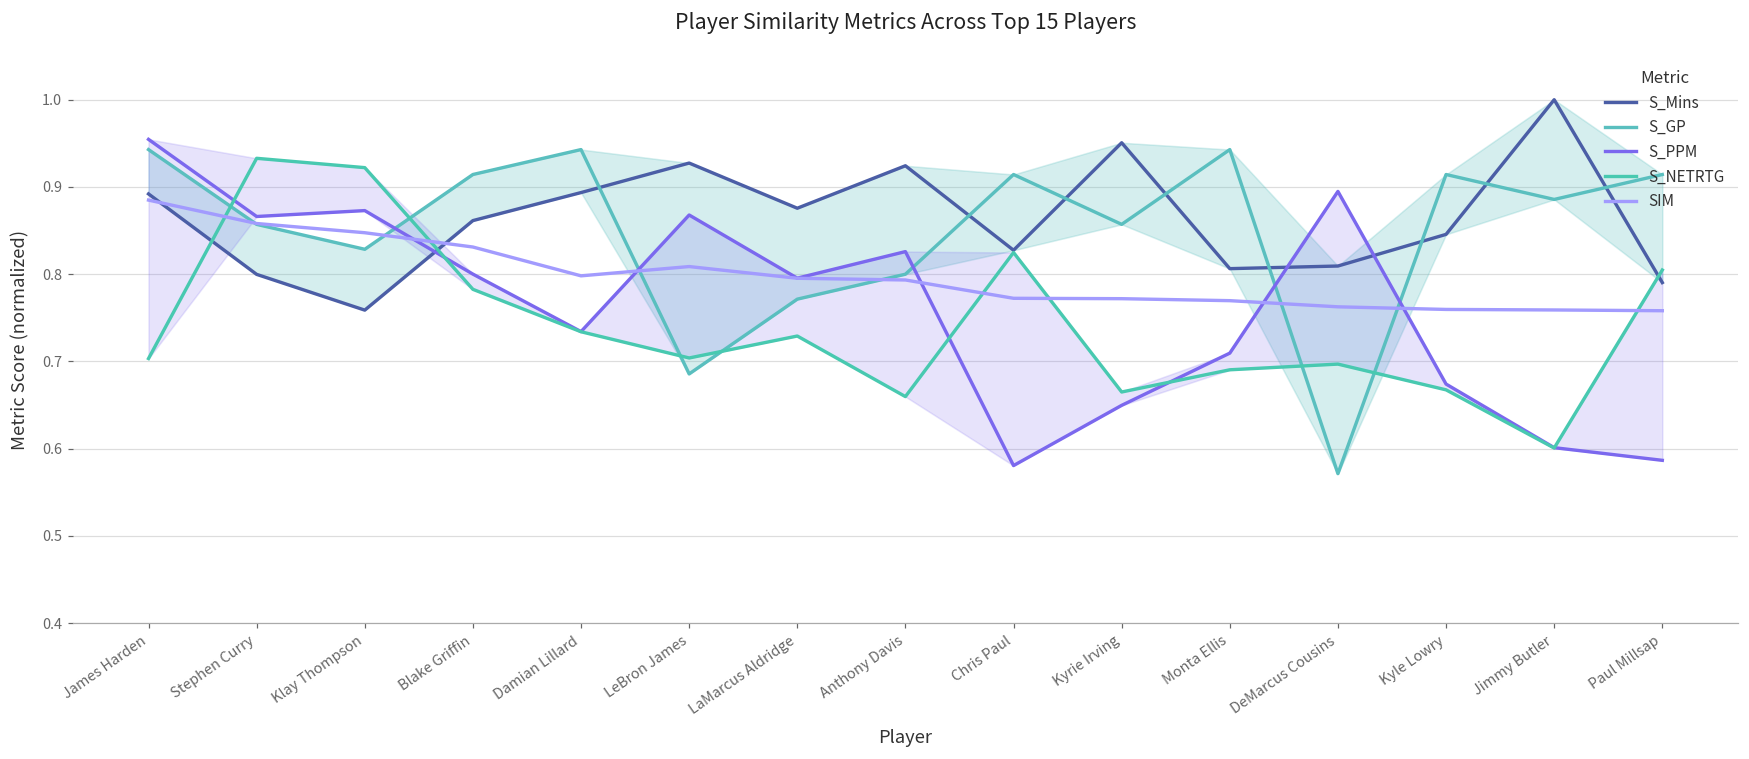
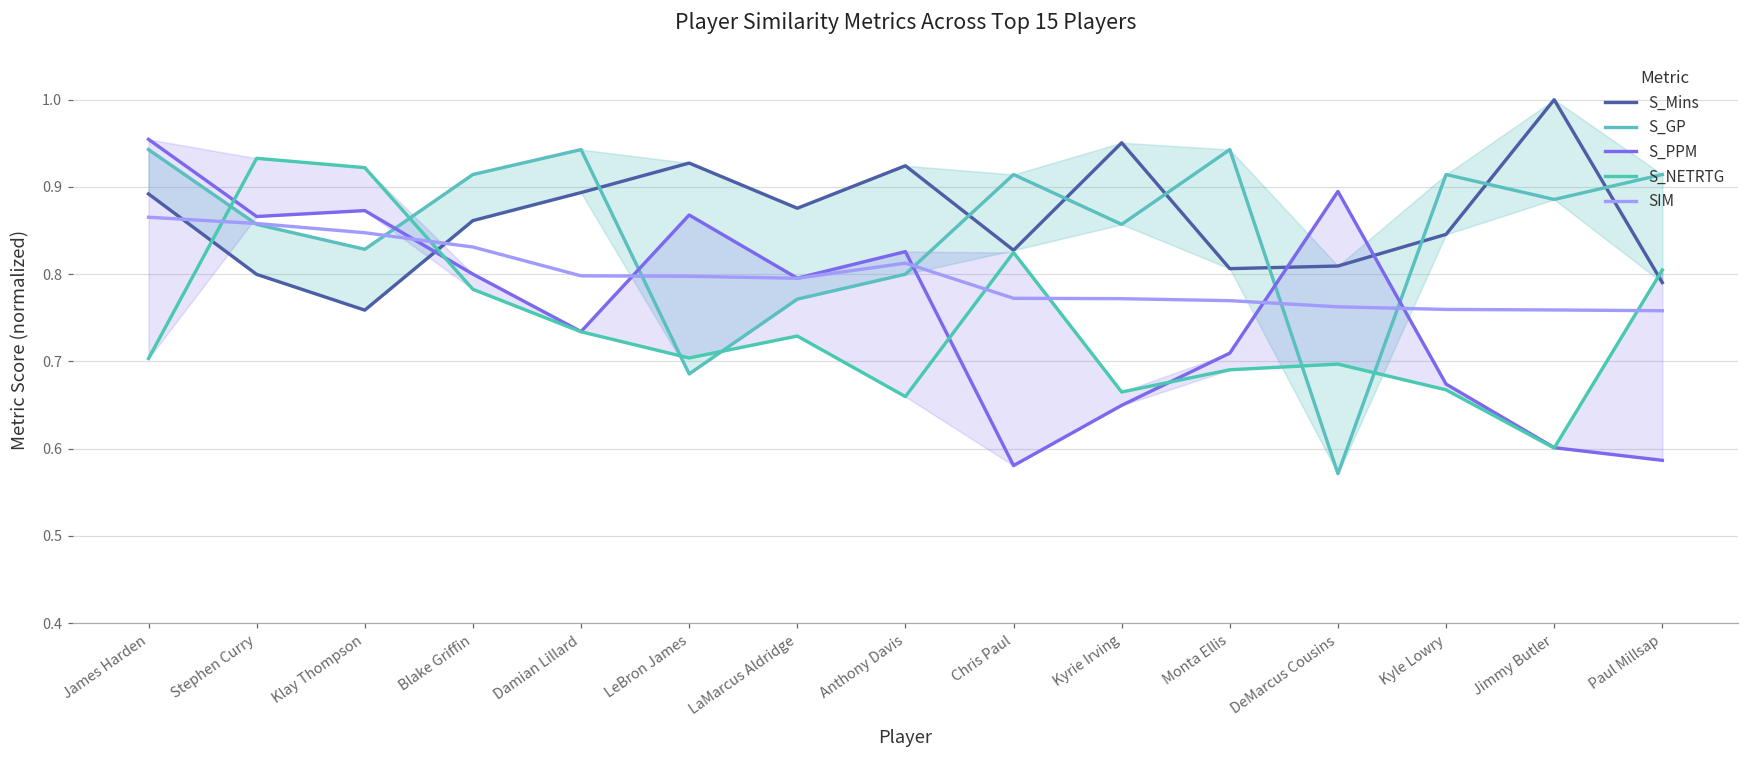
  {
    "S_Mins": {
      "James Harden": 0.89,
      "Stephen Curry": 0.80,
      "Klay Thompson": 0.76,
      "Blake Griffin": 0.86,
      "Damian Lillard": 0.89,
      "Monta Ellis": 0.81,
      "Kyle Lowry": 0.85,
      "Paul Millsap": 0.79
    },
    "SIM": {
-     "James Harden": 0.88,
+     "James Harden": 0.87,
      "Klay Thompson": 0.85,
      "Blake Griffin": 0.83,
      "Damian Lillard": 0.80,
-     "LeBron James": 0.81,
-     "Anthony Davis": 0.79,
+     "LeBron James": 0.80,
+     "Anthony Davis": 0.81,
      "Chris Paul": 0.77,
      "Kyrie Irving": 0.77,
      "Monta Ellis": 0.77,
      "DeMarcus Cousins": 0.76,
      "Kyle Lowry": 0.76,
      "Jimmy Butler": 0.76,
      "Paul Millsap": 0.76
    }
  }
